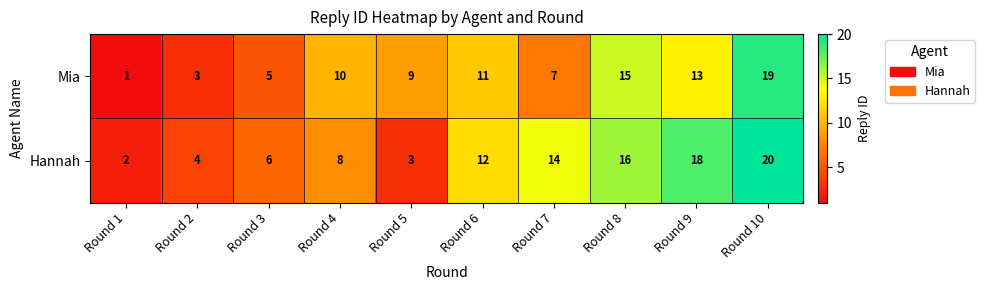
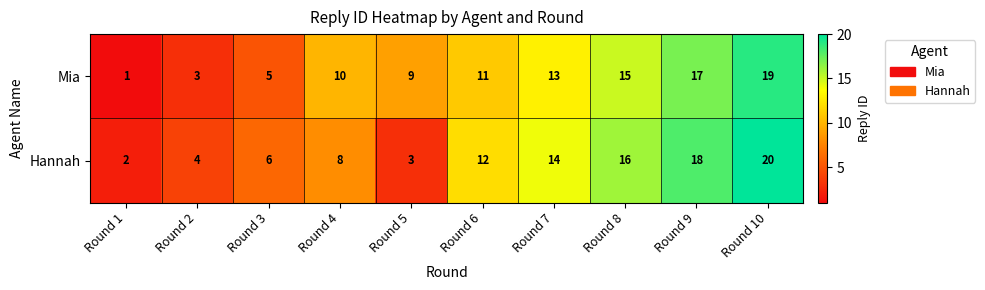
  {
    "Mia": {
      "Round 1": 1,
      "Round 2": 3,
      "Round 3": 5,
      "Round 4": 10,
      "Round 5": 9,
      "Round 6": 11,
-     "Round 7": 7,
+     "Round 7": 13,
      "Round 8": 15,
-     "Round 9": 13,
+     "Round 9": 17,
      "Round 10": 19
    },
    "Hannah": {
      "Round 1": 2,
      "Round 2": 4,
      "Round 3": 6,
      "Round 4": 8,
      "Round 5": 3,
      "Round 6": 12,
      "Round 7": 14,
      "Round 8": 16,
      "Round 9": 18,
      "Round 10": 20
    }
  }
